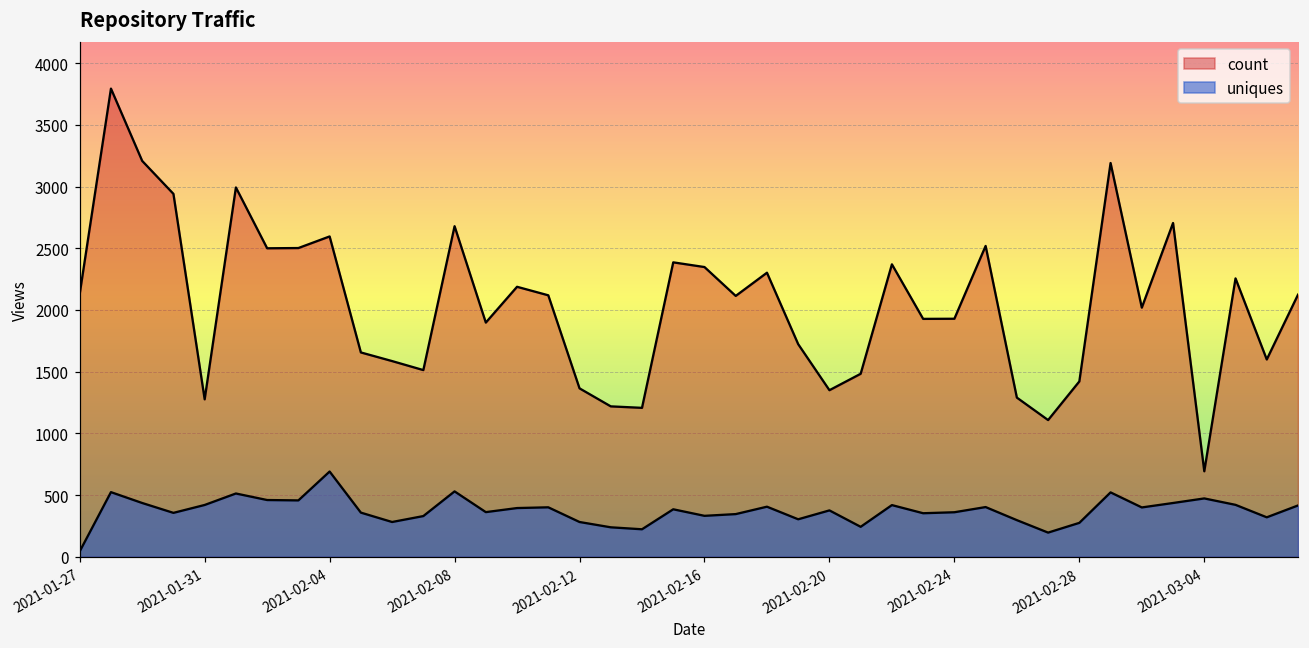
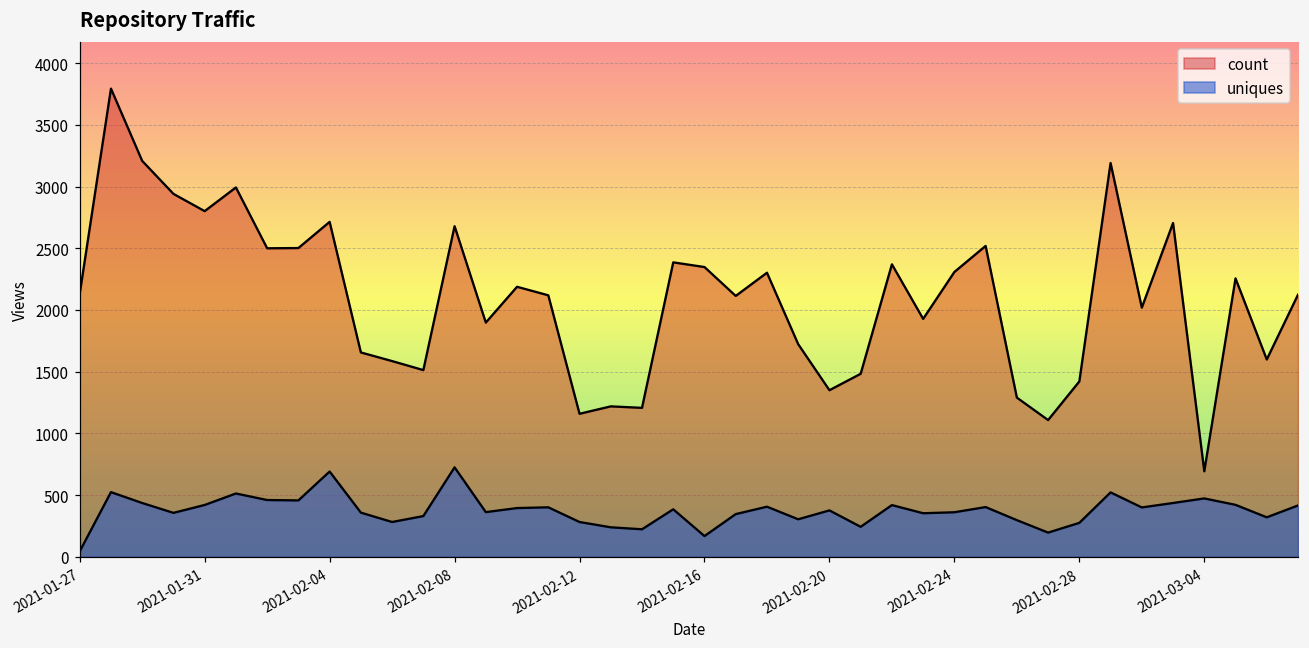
  {
    "count": {
      "2021-01-27": 2130,
-     "2021-01-31": 1280,
-     "2021-02-04": 2600,
+     "2021-01-31": 2800,
+     "2021-02-04": 2710,
      "2021-02-08": 2680,
-     "2021-02-12": 1370,
+     "2021-02-12": 1160,
      "2021-02-16": 2350,
      "2021-02-20": 1350,
-     "2021-02-24": 1930,
+     "2021-02-24": 2310,
      "2021-02-28": 1420,
      "2021-03-04": 690
    },
    "uniques": {
      "2021-01-27": 40,
      "2021-01-31": 420,
      "2021-02-04": 690,
-     "2021-02-08": 530,
+     "2021-02-08": 730,
      "2021-02-12": 280,
-     "2021-02-16": 330,
+     "2021-02-16": 170,
      "2021-02-20": 380,
      "2021-02-24": 360,
      "2021-02-28": 280,
      "2021-03-04": 470
    }
  }
